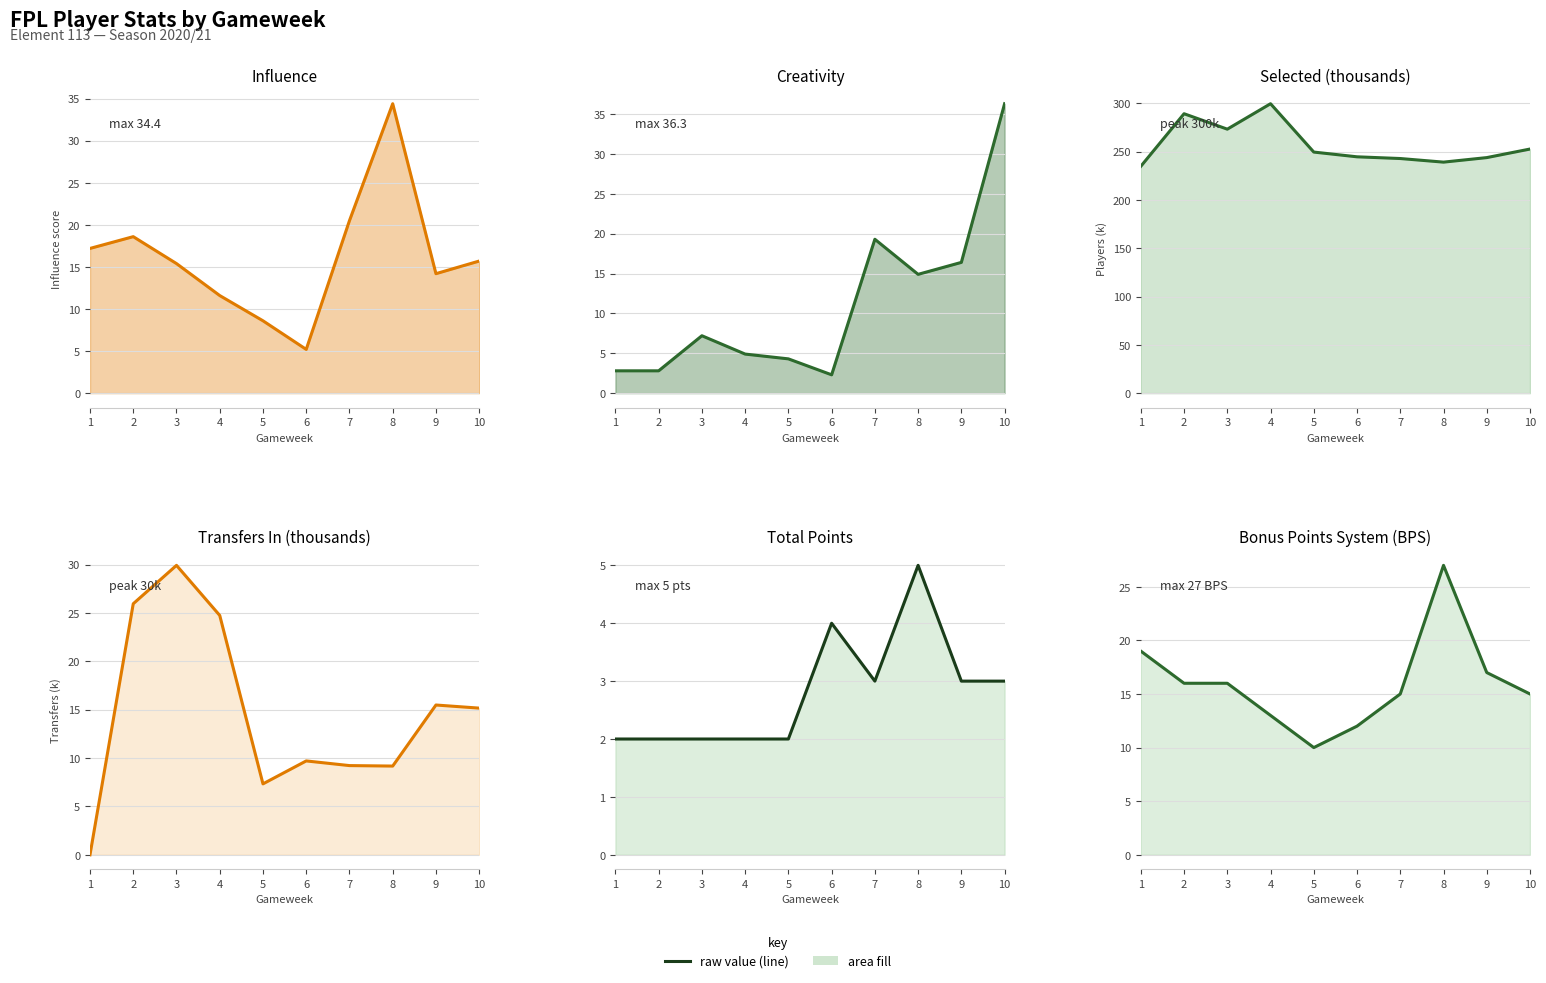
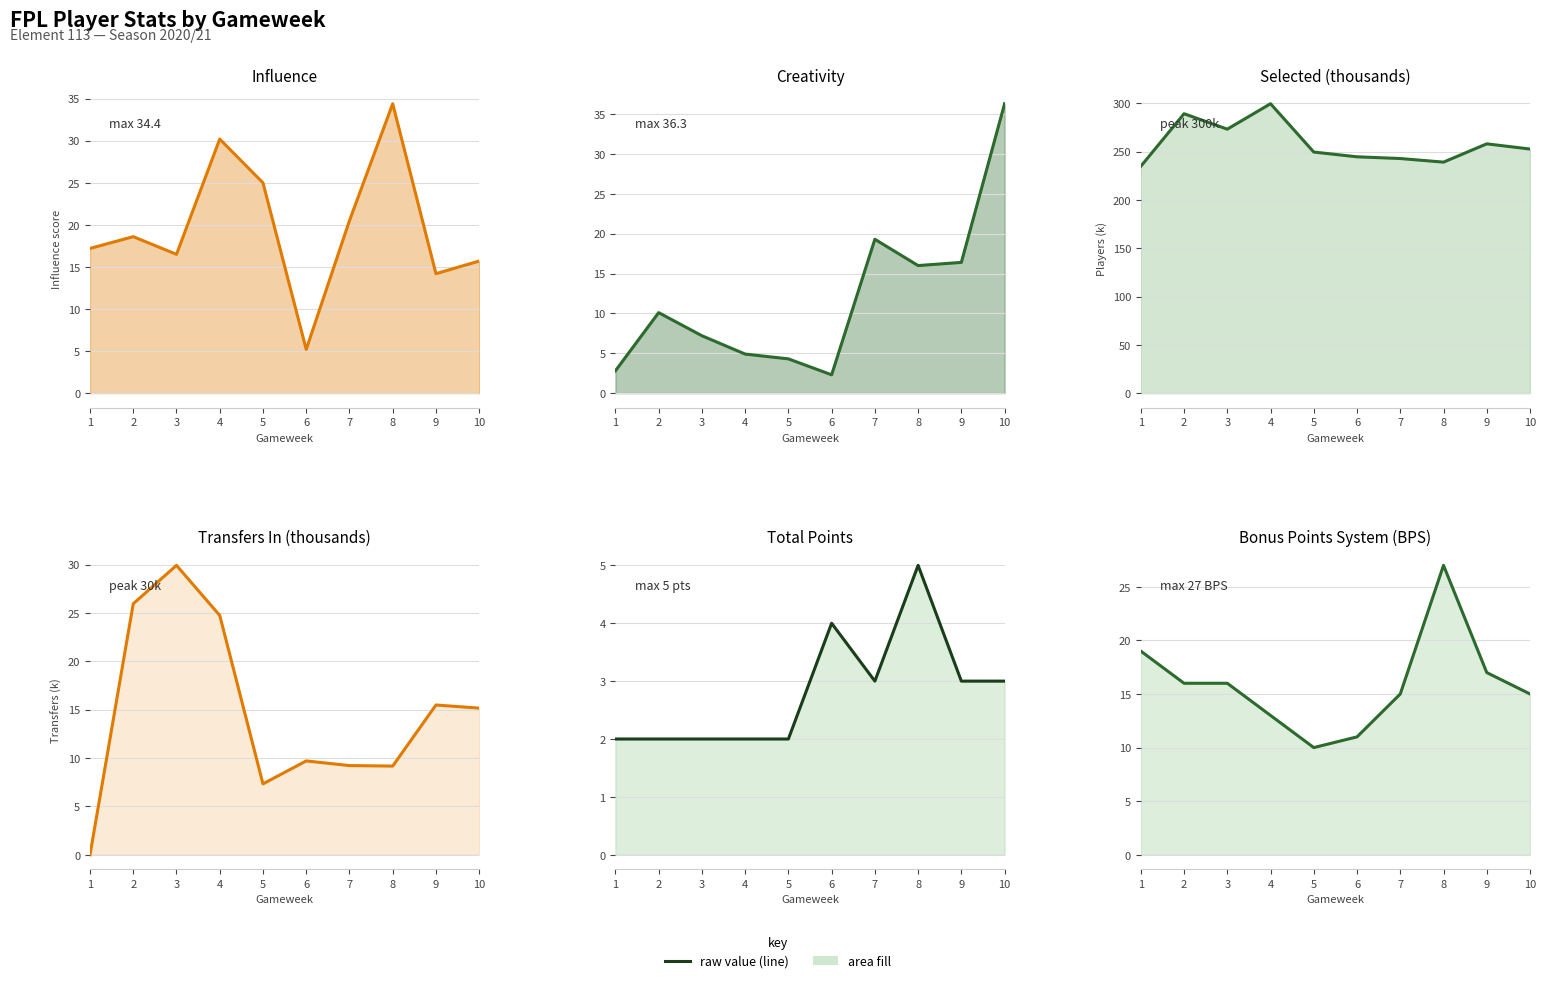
  {
    "Influence": {
      "1": "17",
      "2": "19",
-     "3": "15",
-     "4": "12",
-     "5": "9",
+     "3": "17",
+     "4": "30",
+     "5": "25",
      "6": "5",
      "7": "21",
      "8": "34",
      "9": "14",
      "10": "16"
    },
    "Creativity": {
      "1": "3",
-     "2": "3",
+     "2": "10",
      "3": "7",
      "4": "5",
      "5": "4",
      "6": "2",
      "7": "19",
-     "8": "15",
+     "8": "16",
      "9": "16",
      "10": "36"
    },
    "Selected (thousands)": {
      "1": "230",
      "3": "270",
      "4": "300",
      "5": "250",
      "6": "240",
      "7": "240",
      "8": "240",
-     "9": "240",
+     "9": "260",
      "10": "250"
    },
    "Transfers In (thousands)": {
      "3": "30k"
    },
    "Total Points": {
      "1": "2.0",
      "2": "2.0",
      "3": "2.0",
      "4": "2.0",
      "5": "2.0",
      "6": "4.0",
      "7": "3.0",
      "8": "5.0",
      "9": "3.0",
      "10": "3.0"
    },
    "Bonus Points System (BPS)": {
      "1": "19",
      "2": "16",
      "3": "16",
      "4": "13",
      "5": "10",
-     "6": "12",
+     "6": "11",
      "7": "15",
      "8": "27",
      "9": "17",
      "10": "15"
    }
  }
